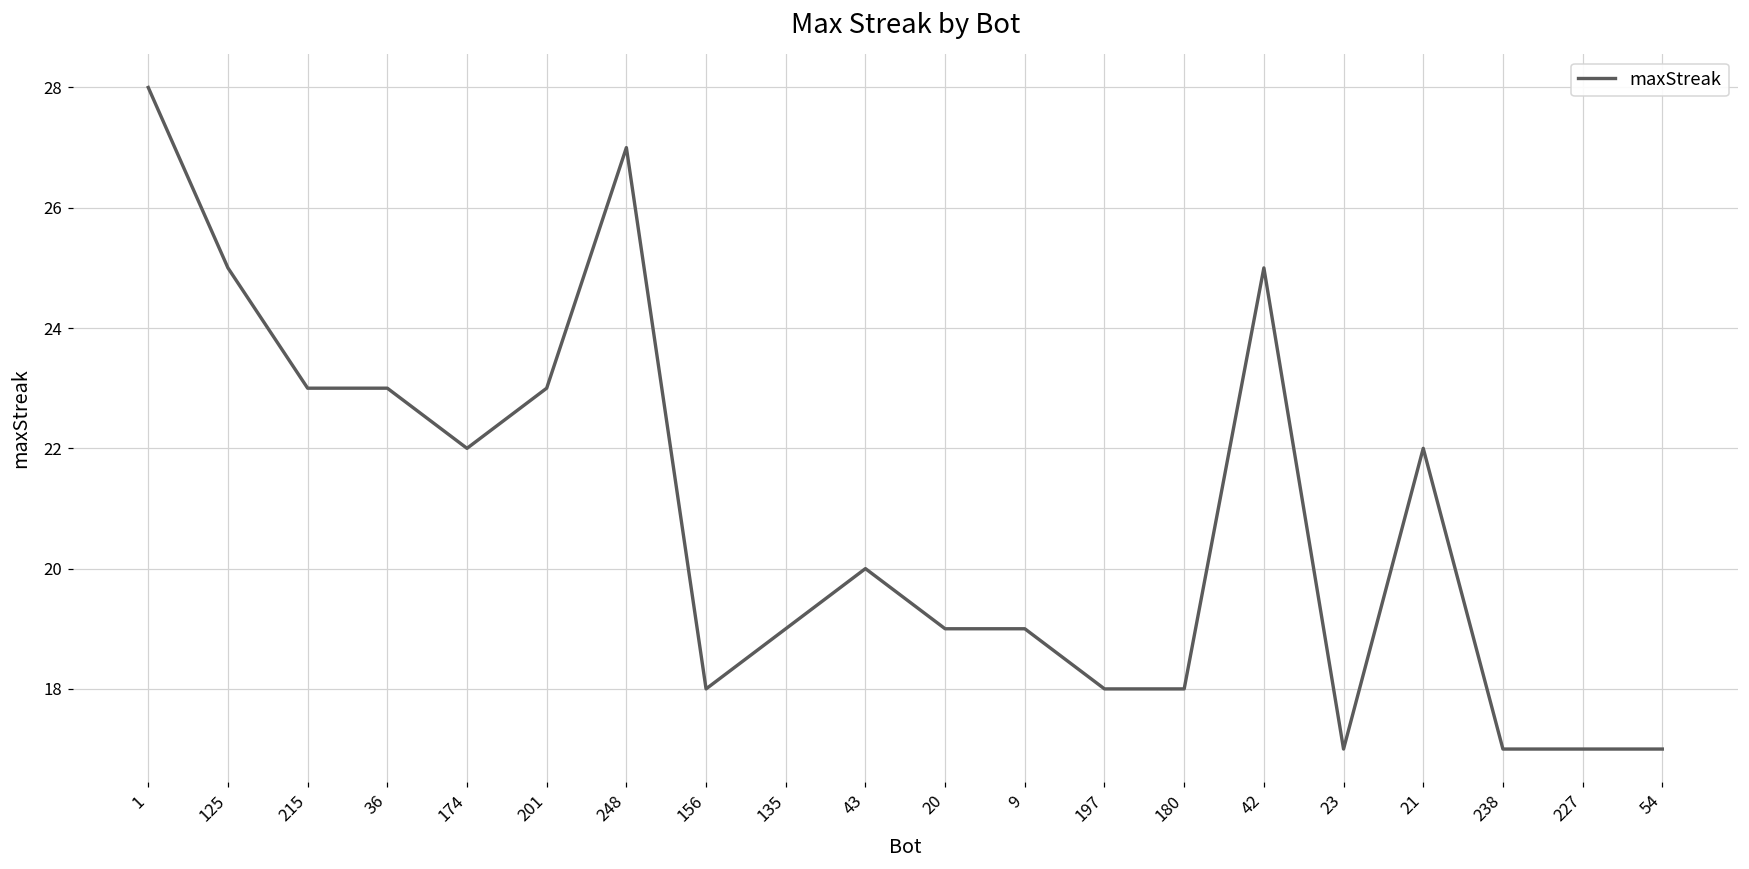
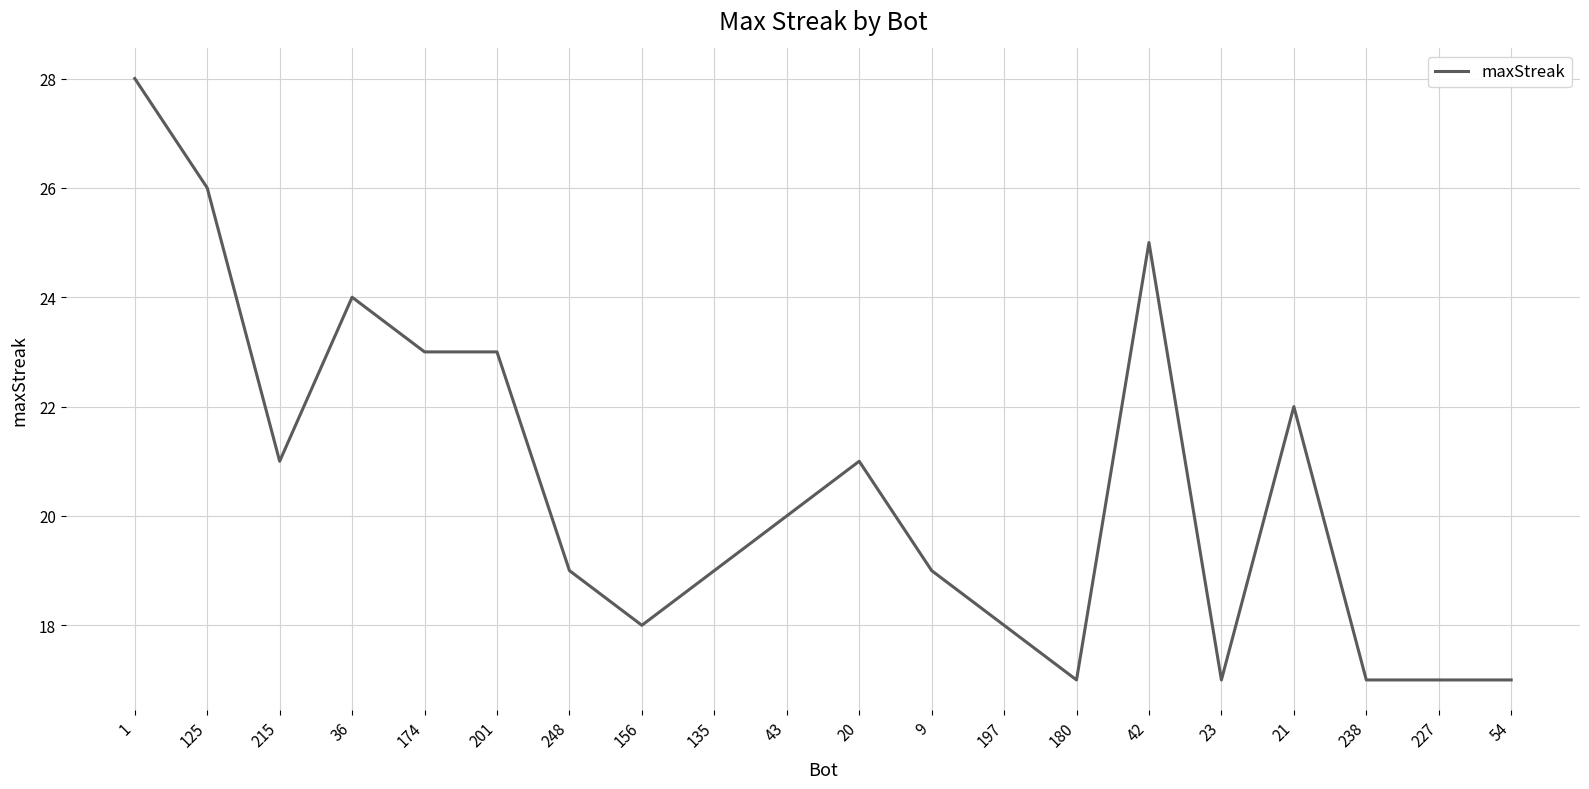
  {
    "1": 28,
-   "125": 25,
-   "215": 23,
-   "36": 23,
-   "174": 22,
+   "125": 26,
+   "215": 21,
+   "36": 24,
+   "174": 23,
    "201": 23,
-   "248": 27,
+   "248": 19,
    "156": 18,
    "135": 19,
    "43": 20,
-   "20": 19,
+   "20": 21,
    "9": 19,
    "197": 18,
-   "180": 18,
+   "180": 17,
    "42": 25,
    "23": 17,
    "21": 22,
    "238": 17,
    "227": 17,
    "54": 17
  }
